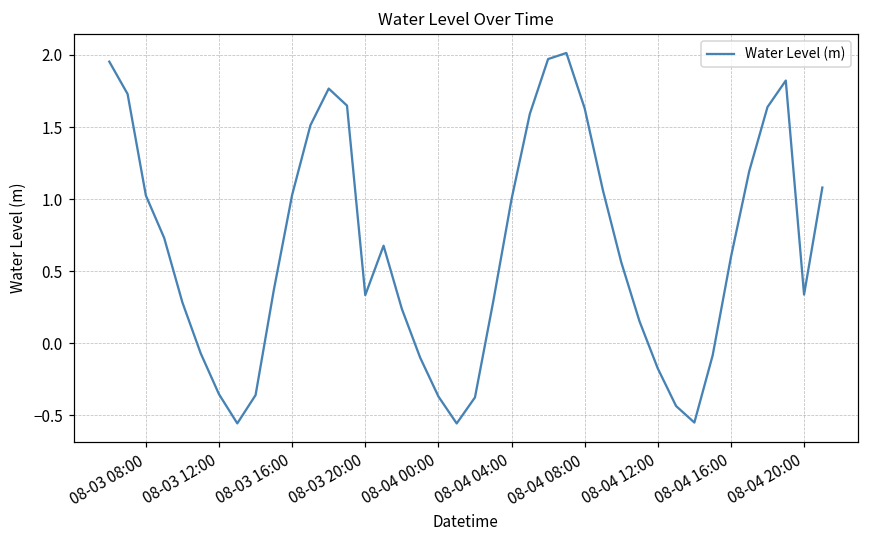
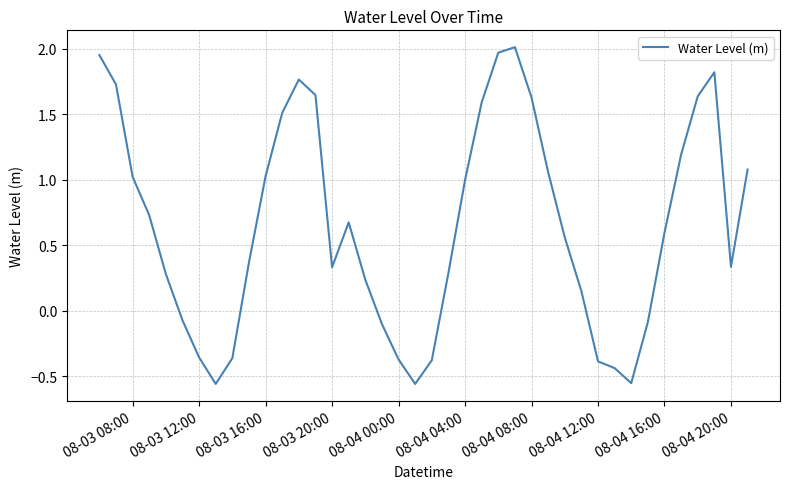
  {
    "08-03 08:00": 1.02,
    "08-03 12:00": -0.36,
    "08-03 16:00": 1.03,
    "08-03 20:00": 0.33,
    "08-04 00:00": -0.37,
    "08-04 04:00": 1.00,
    "08-04 08:00": 1.63,
-   "08-04 12:00": -0.18,
+   "08-04 12:00": -0.38,
    "08-04 16:00": 0.60,
    "08-04 20:00": 0.34
  }
